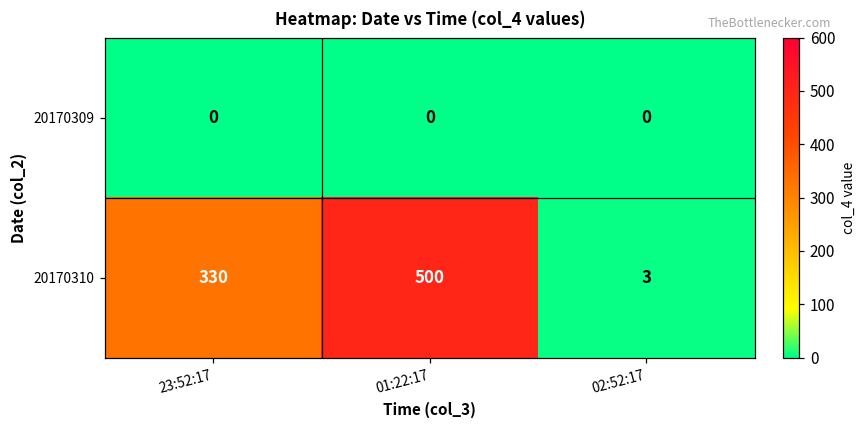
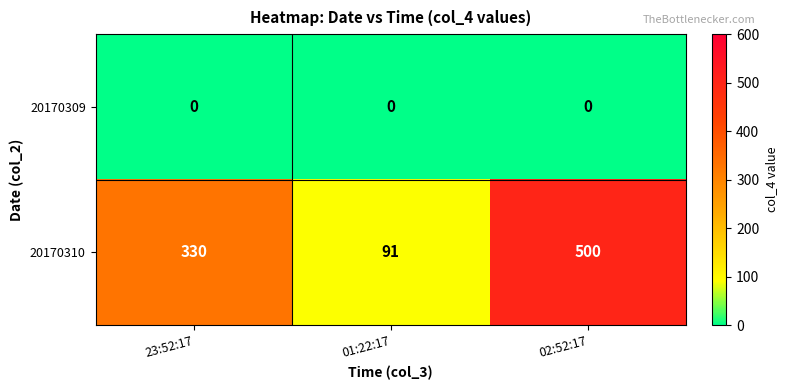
  {
    "20170309": {
      "23:52:17": 0,
      "01:22:17": 0,
      "02:52:17": 0
    },
    "20170310": {
      "23:52:17": 330,
-     "01:22:17": 500,
-     "02:52:17": 3
+     "01:22:17": 91,
+     "02:52:17": 500
    }
  }
